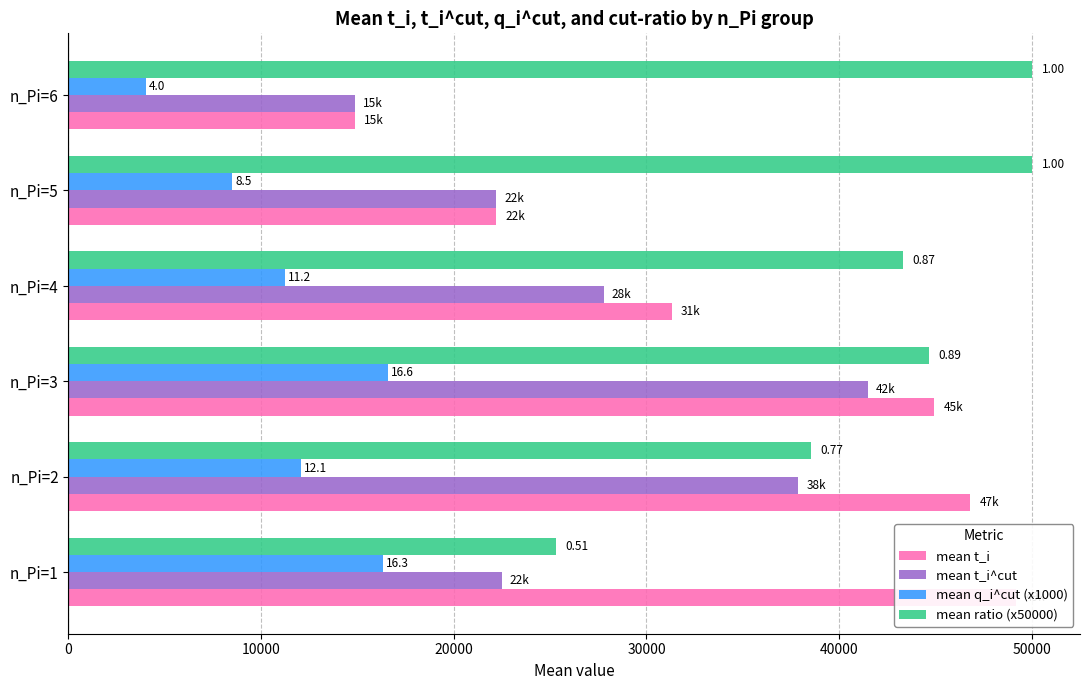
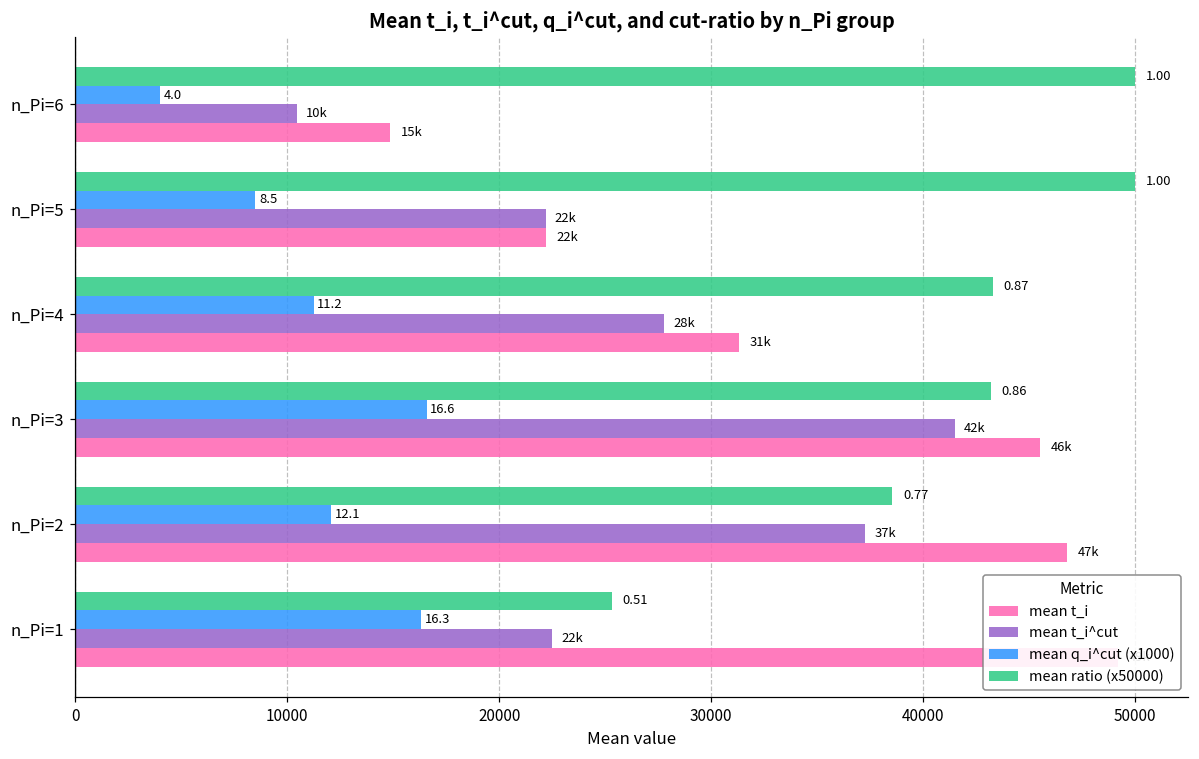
  {
    "mean t_i": {
      "n_Pi=6": "15k",
      "n_Pi=5": "22k",
      "n_Pi=4": "31k",
-     "n_Pi=3": "45k",
+     "n_Pi=3": "46k",
      "n_Pi=2": "47k"
    },
    "mean t_i^cut": {
-     "n_Pi=6": "15k",
+     "n_Pi=6": "10k",
      "n_Pi=5": "22k",
      "n_Pi=4": "28k",
      "n_Pi=3": "42k",
-     "n_Pi=2": "38k",
+     "n_Pi=2": "37k",
      "n_Pi=1": "22k"
    },
    "mean ratio (x50000)": {
-     "n_Pi=3": "0.89"
+     "n_Pi=3": "0.86"
    }
  }
